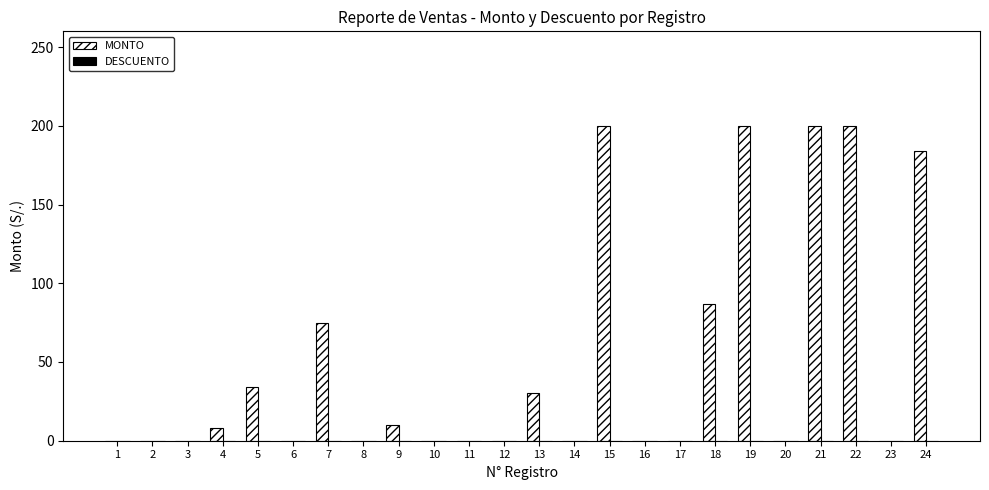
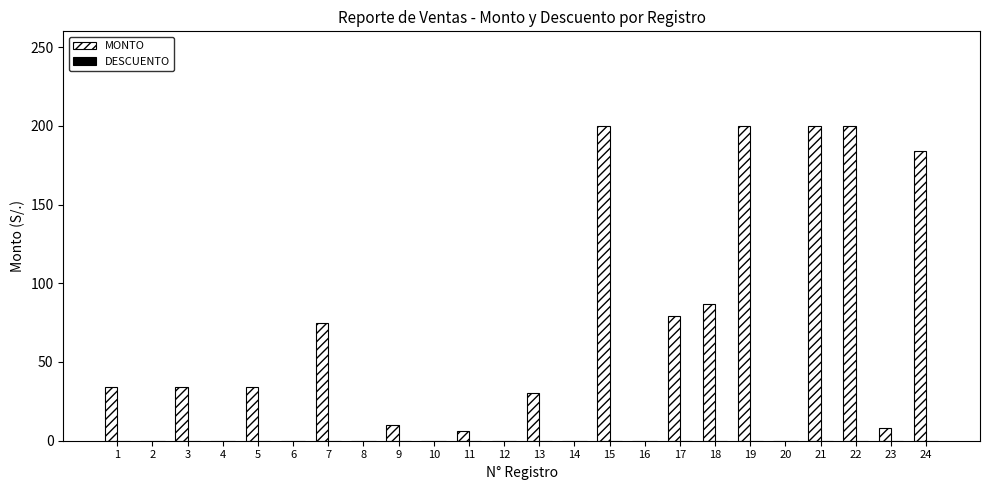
  {
    "MONTO": {
-     "1": 0,
+     "1": 34,
      "2": 0,
-     "3": 0,
-     "4": 8,
+     "3": 34,
+     "4": 0,
      "5": 34,
      "6": 0,
      "7": 75,
      "8": 0,
      "9": 10,
      "10": 0,
-     "11": 0,
+     "11": 6,
      "12": 0,
      "13": 30,
      "14": 0,
      "15": 200,
      "16": 0,
-     "17": 0,
+     "17": 79,
      "18": 87,
      "19": 200,
      "20": 0,
      "21": 200,
      "22": 200,
-     "23": 0,
+     "23": 8,
      "24": 184
    },
    "DESCUENTO": {
      "1": 0,
      "2": 0,
      "3": 0,
      "4": 0,
      "5": 0,
      "6": 0,
      "7": 0,
      "8": 0,
      "9": 0,
      "10": 0,
      "11": 0,
      "12": 0,
      "13": 0,
      "14": 0,
      "15": 0,
      "16": 0,
      "17": 0,
      "18": 0,
      "19": 0,
      "20": 0,
      "21": 0,
      "22": 0,
      "23": 0,
      "24": 0
    }
  }
